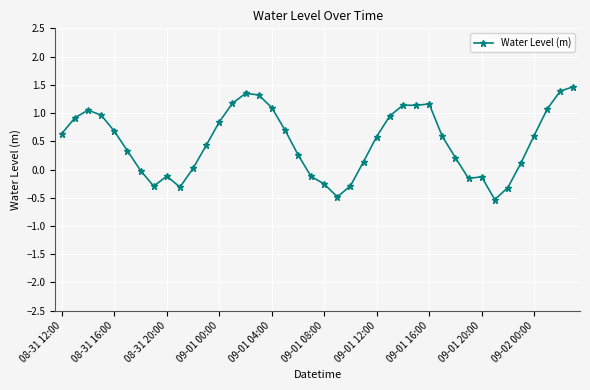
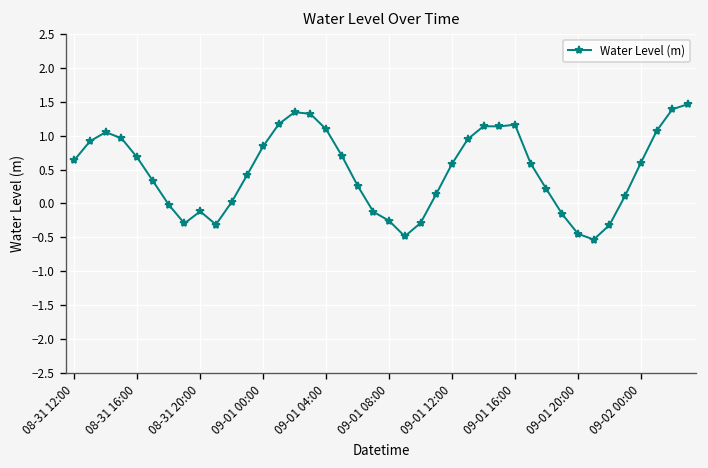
  {
    "08-31 12:00": 0.6,
    "08-31 16:00": 0.7,
    "08-31 20:00": -0.1,
    "09-01 00:00": 0.8,
    "09-01 04:00": 1.1,
    "09-01 08:00": -0.3,
    "09-01 12:00": 0.6,
    "09-01 16:00": 1.2,
-   "09-01 20:00": -0.1,
+   "09-01 20:00": -0.4,
    "09-02 00:00": 0.6
  }
